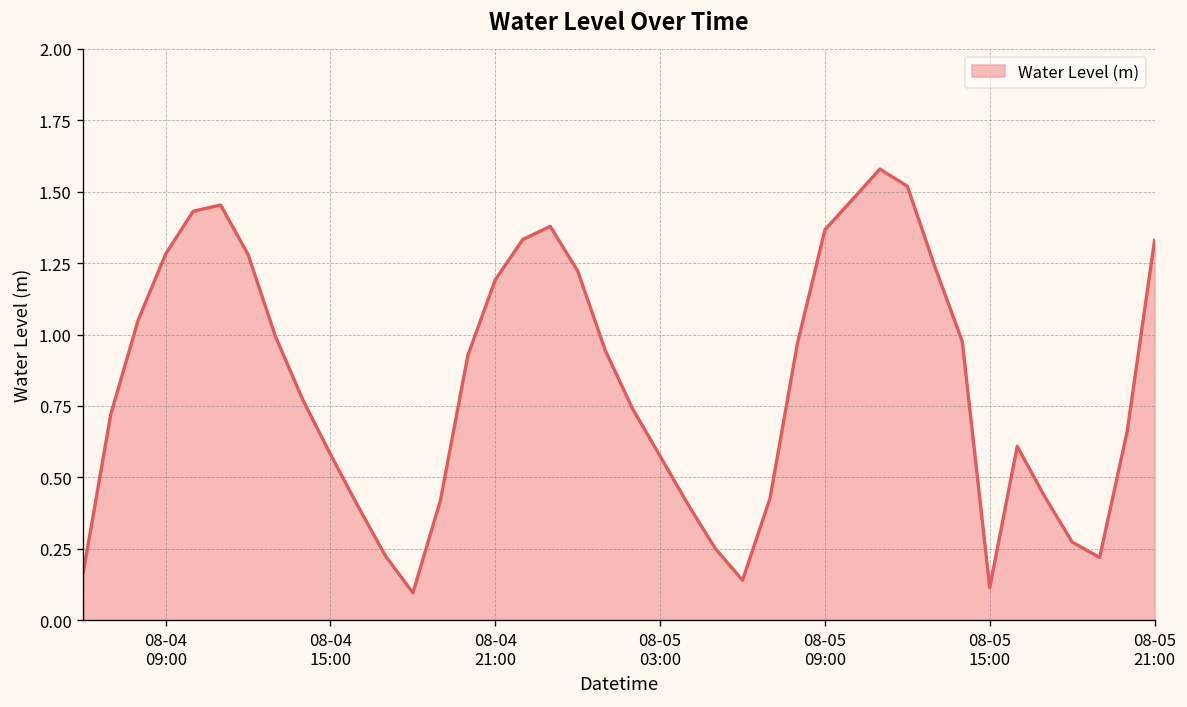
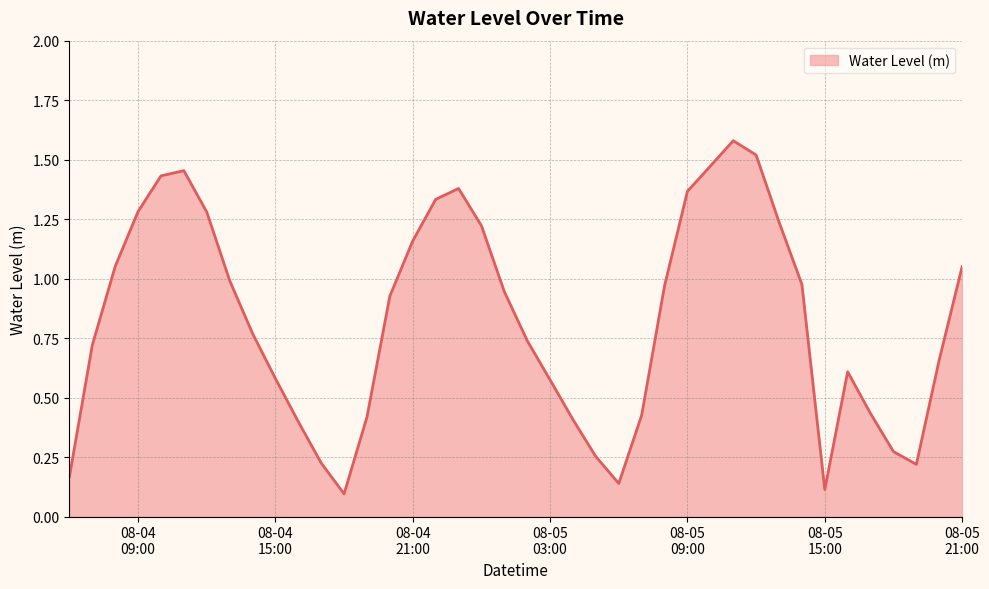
  {
    "08-04 09:00": 1.28,
    "08-04 15:00": 0.58,
-   "08-04 21:00": 1.19,
+   "08-04 21:00": 1.16,
    "08-05 03:00": 0.57,
    "08-05 09:00": 1.37,
    "08-05 15:00": 0.11,
-   "08-05 21:00": 1.33
+   "08-05 21:00": 1.05
  }
